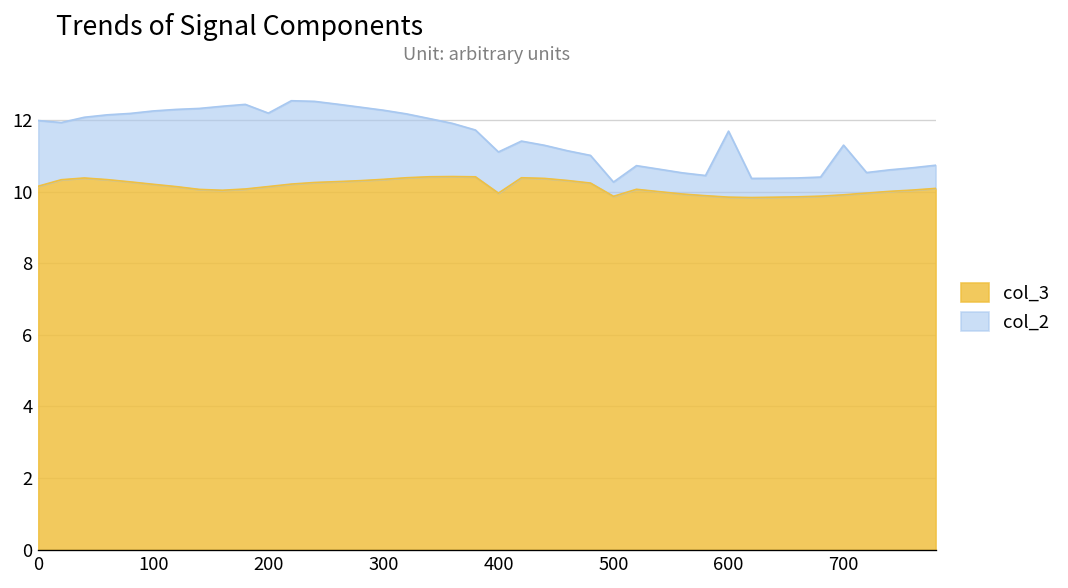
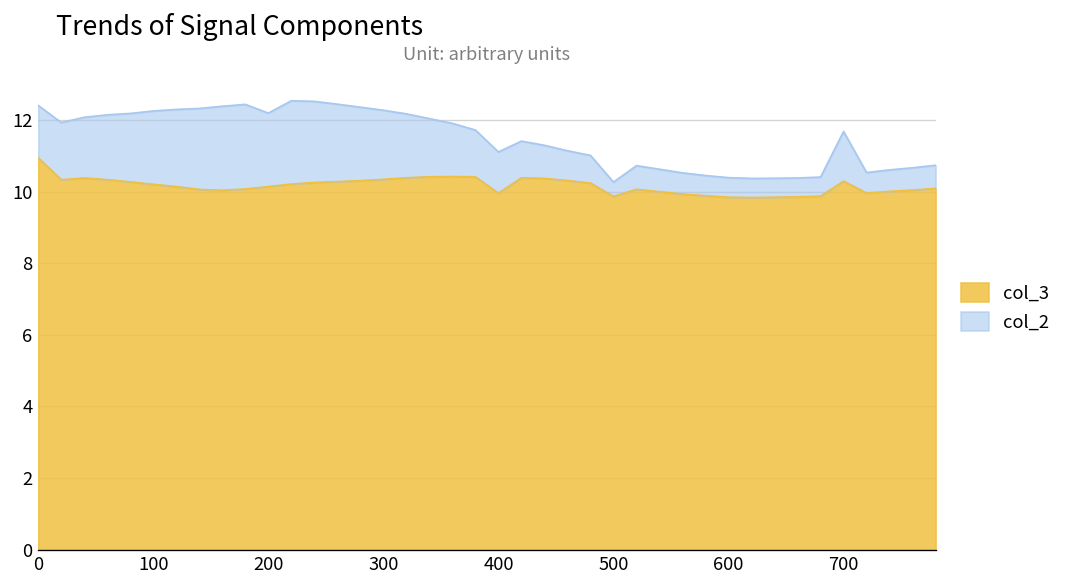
  {
    "col_3": {
-     "0": 10.1,
+     "0": 10.9,
      "100": 10.2,
      "200": 10.1,
      "300": 10.3,
      "400": 10.0,
      "500": 9.9,
      "600": 9.8,
-     "700": 9.9
+     "700": 10.3
    },
    "col_2": {
-     "0": 1.8,
+     "0": 1.5,
      "100": 2.0,
      "200": 2.1,
      "300": 1.9,
      "400": 1.2,
      "500": 0.4,
-     "600": 1.8,
+     "600": 0.5,
      "700": 1.4
    }
  }
